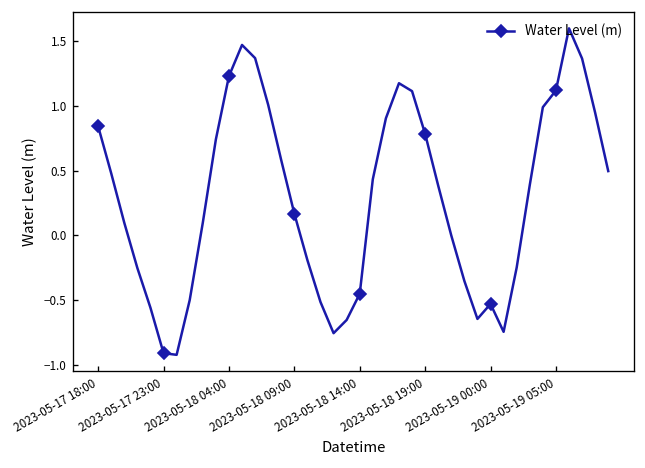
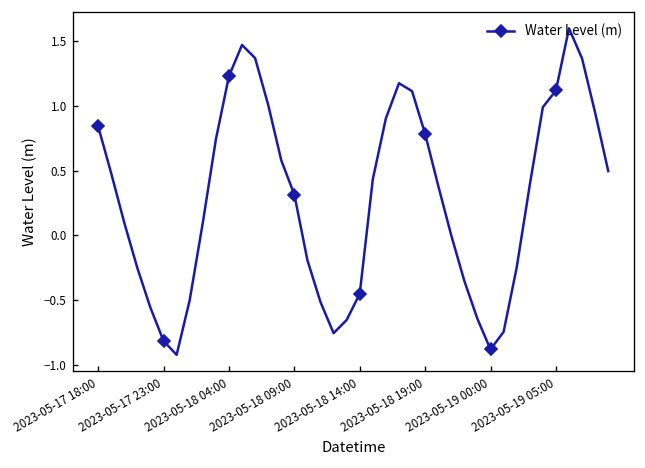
  {
    "2023-05-17 18:00": 0.84,
-   "2023-05-17 23:00": -0.91,
+   "2023-05-17 23:00": -0.81,
    "2023-05-18 04:00": 1.23,
-   "2023-05-18 09:00": 0.17,
+   "2023-05-18 09:00": 0.32,
    "2023-05-18 14:00": -0.45,
    "2023-05-18 19:00": 0.78,
-   "2023-05-19 00:00": -0.53,
+   "2023-05-19 00:00": -0.88,
    "2023-05-19 05:00": 1.12
  }
